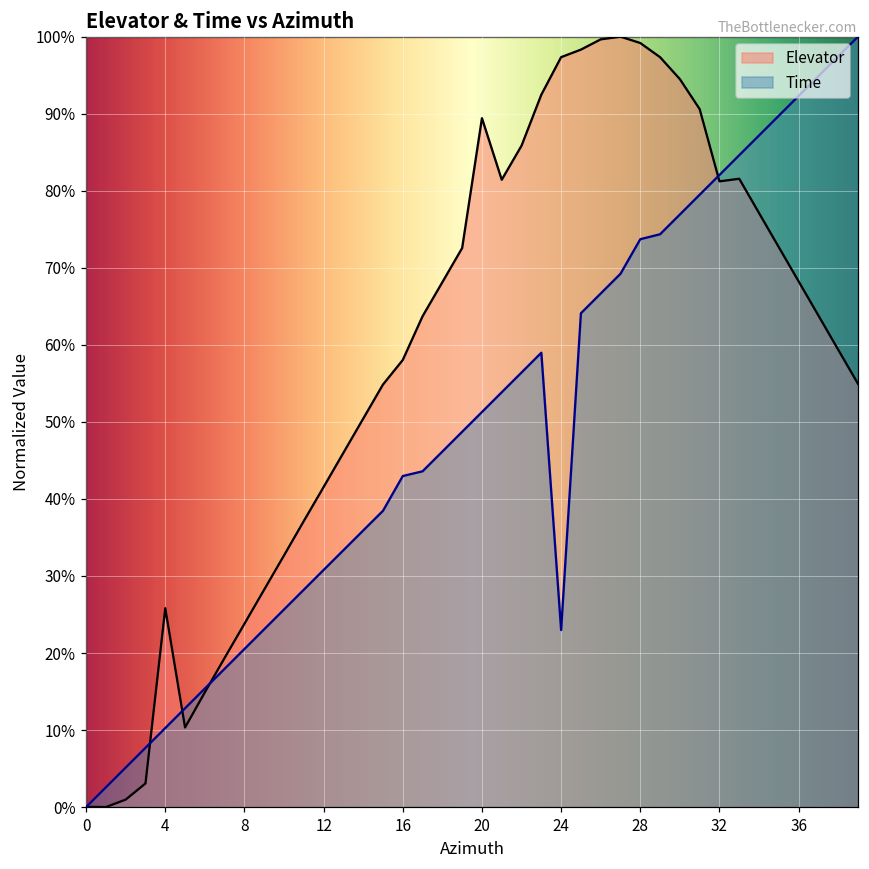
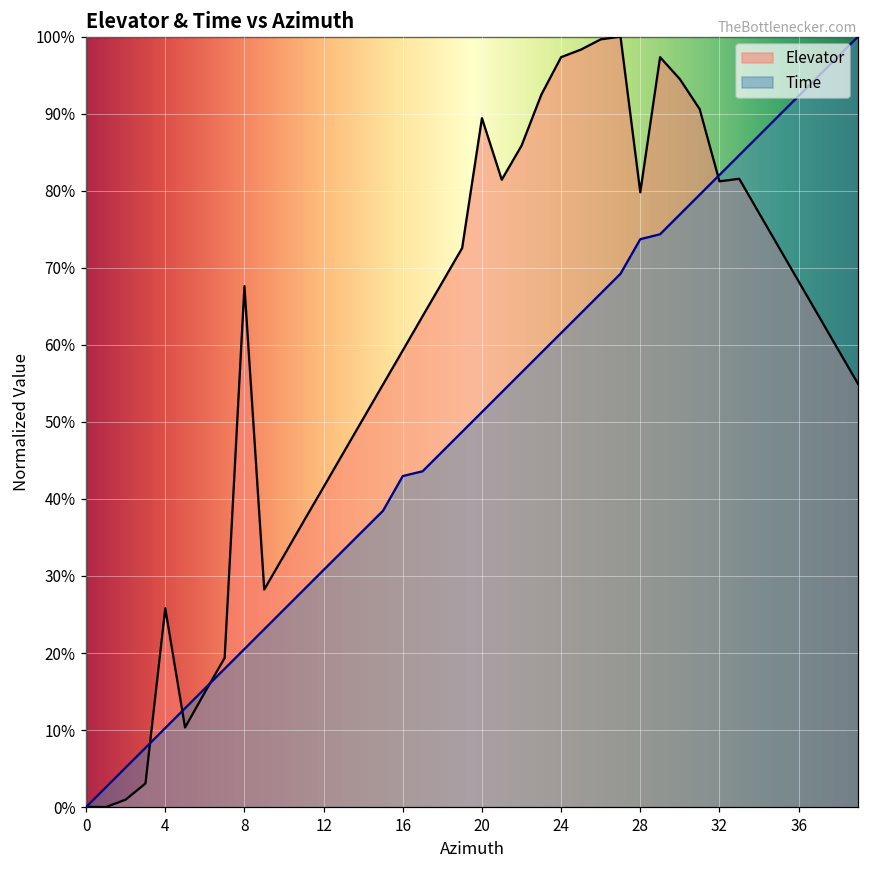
  {
    "Elevator": {
      "4": "26%",
-     "8": "24%",
+     "8": "68%",
      "12": "42%",
-     "16": "58%",
+     "16": "59%",
      "20": "89%",
      "24": "97%",
-     "28": "99%",
+     "28": "80%",
      "32": "81%",
      "36": "68%"
    },
    "Time": {
      "4": "10%",
      "8": "21%",
      "12": "31%",
      "16": "43%",
      "20": "51%",
-     "24": "23%",
+     "24": "62%",
      "28": "74%",
      "32": "82%",
      "36": "92%"
    }
  }
